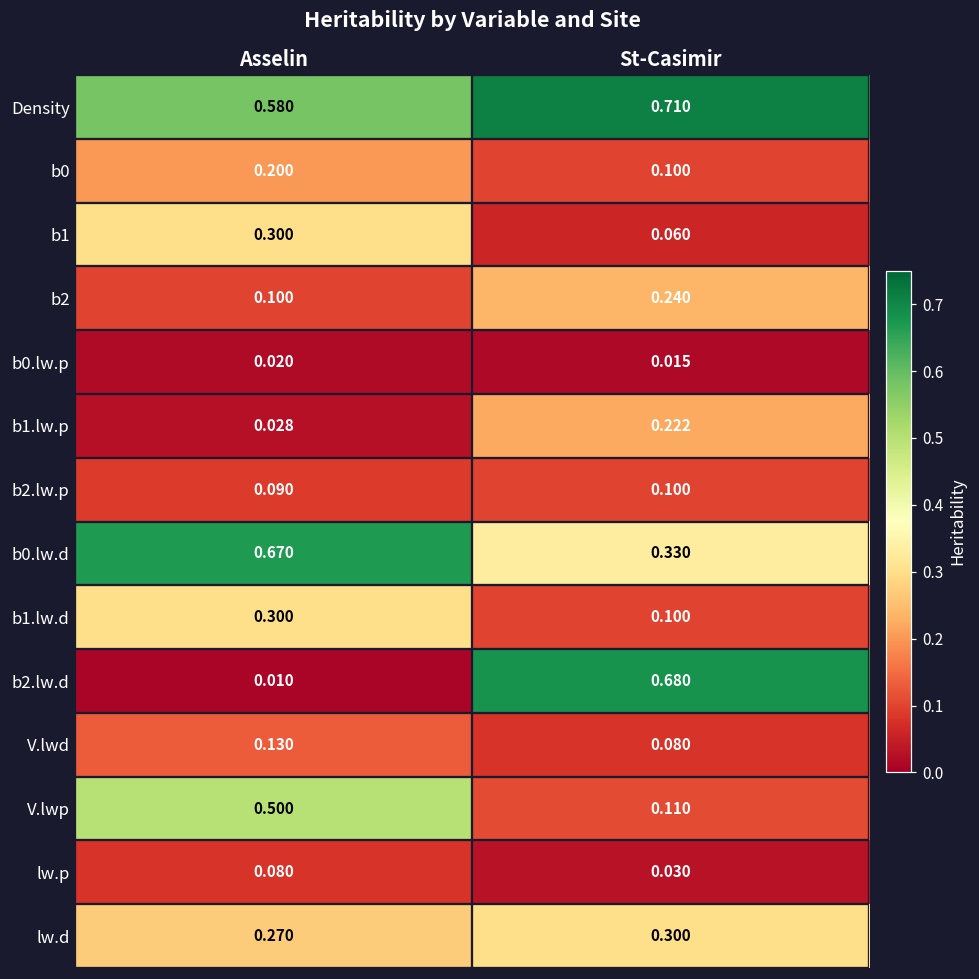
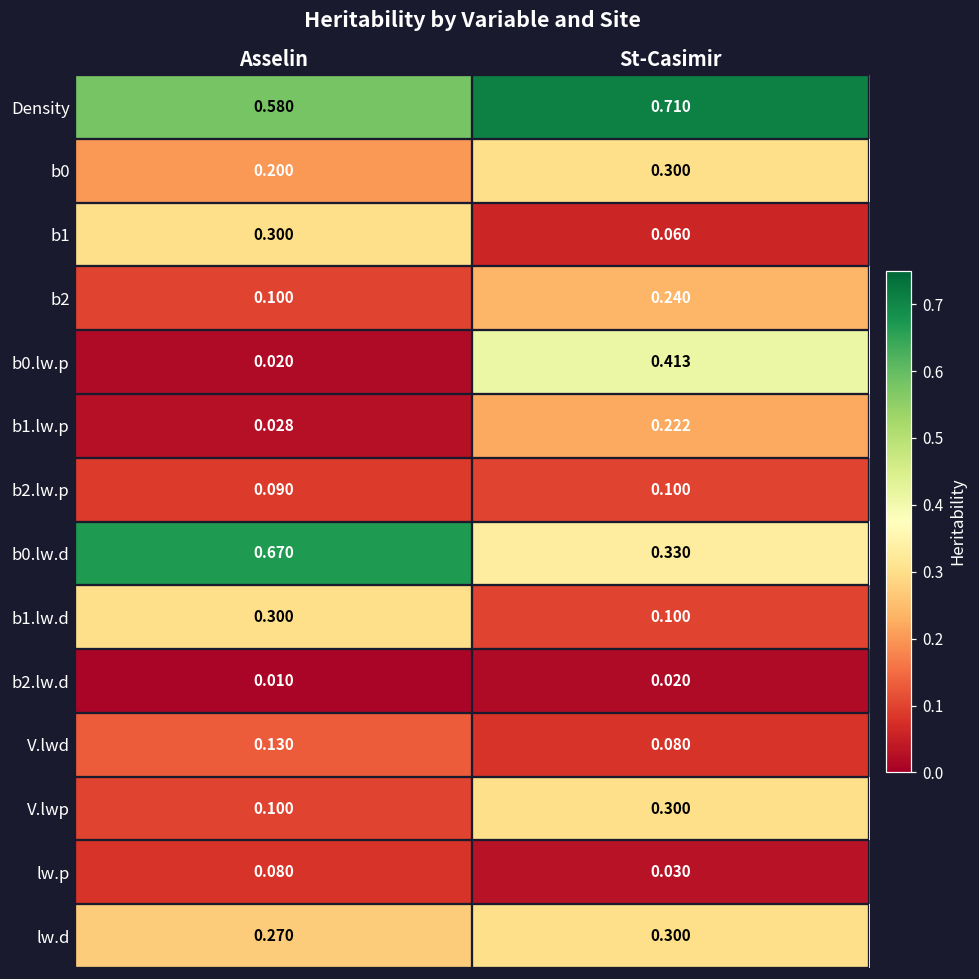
  {
    "Density": {
      "Asselin": 0.580,
      "St-Casimir": 0.710
    },
    "b0": {
      "Asselin": 0.200,
-     "St-Casimir": 0.100
+     "St-Casimir": 0.300
    },
    "b1": {
      "Asselin": 0.300,
      "St-Casimir": 0.060
    },
    "b2": {
      "Asselin": 0.100,
      "St-Casimir": 0.240
    },
    "b0.lw.p": {
      "Asselin": 0.020,
-     "St-Casimir": 0.015
+     "St-Casimir": 0.413
    },
    "b1.lw.p": {
      "Asselin": 0.028,
      "St-Casimir": 0.222
    },
    "b2.lw.p": {
      "Asselin": 0.090,
      "St-Casimir": 0.100
    },
    "b0.lw.d": {
      "Asselin": 0.670,
      "St-Casimir": 0.330
    },
    "b1.lw.d": {
      "Asselin": 0.300,
      "St-Casimir": 0.100
    },
    "b2.lw.d": {
      "Asselin": 0.010,
-     "St-Casimir": 0.680
+     "St-Casimir": 0.020
    },
    "V.lwd": {
      "Asselin": 0.130,
      "St-Casimir": 0.080
    },
    "V.lwp": {
-     "Asselin": 0.500,
-     "St-Casimir": 0.110
+     "Asselin": 0.100,
+     "St-Casimir": 0.300
    },
    "lw.p": {
      "Asselin": 0.080,
      "St-Casimir": 0.030
    },
    "lw.d": {
      "Asselin": 0.270,
      "St-Casimir": 0.300
    }
  }
